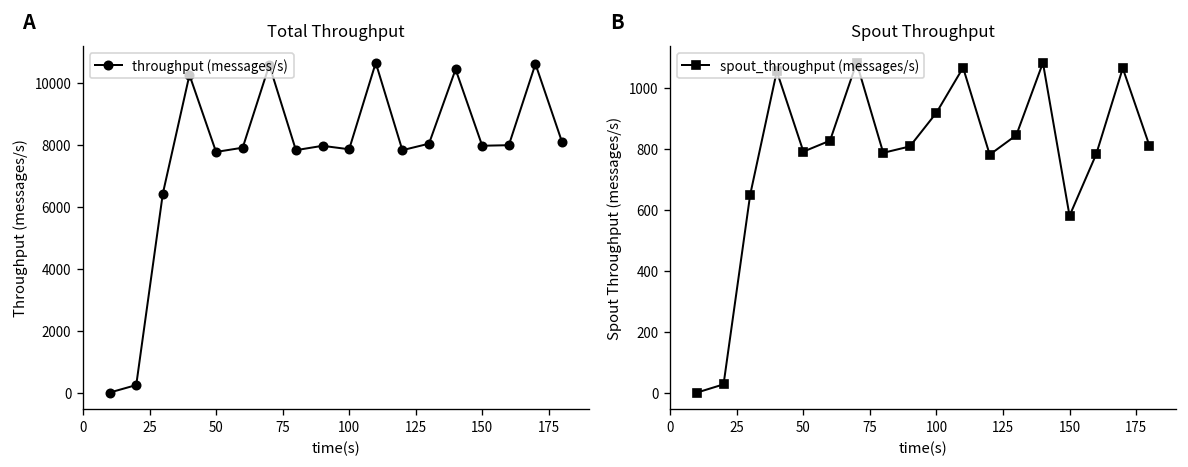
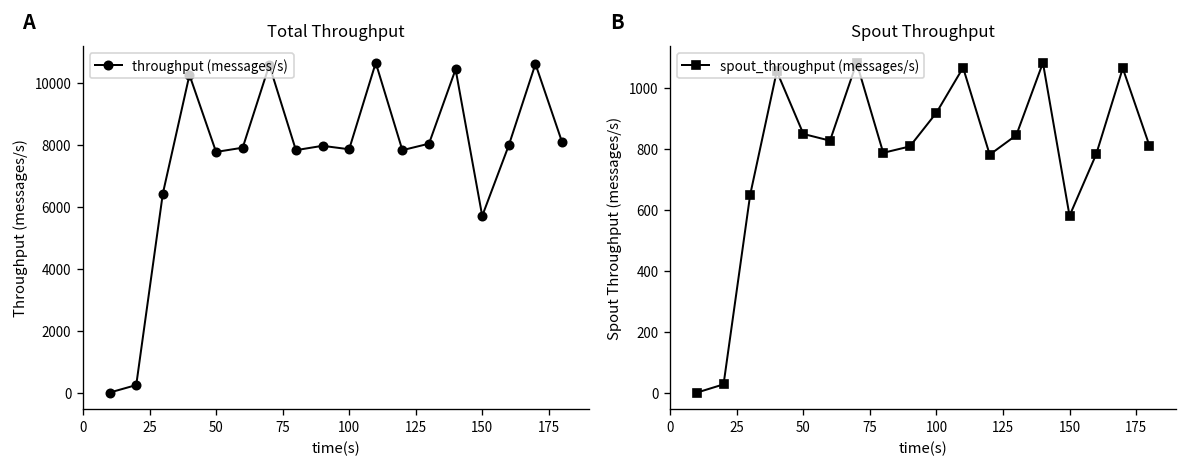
  {
    "Total Throughput": {
      "50": 7800,
      "100": 7900,
-     "150": 8000
+     "150": 5700
    },
    "Spout Throughput": {
-     "50": 790,
+     "50": 850,
      "100": 920,
      "150": 580
    }
  }
